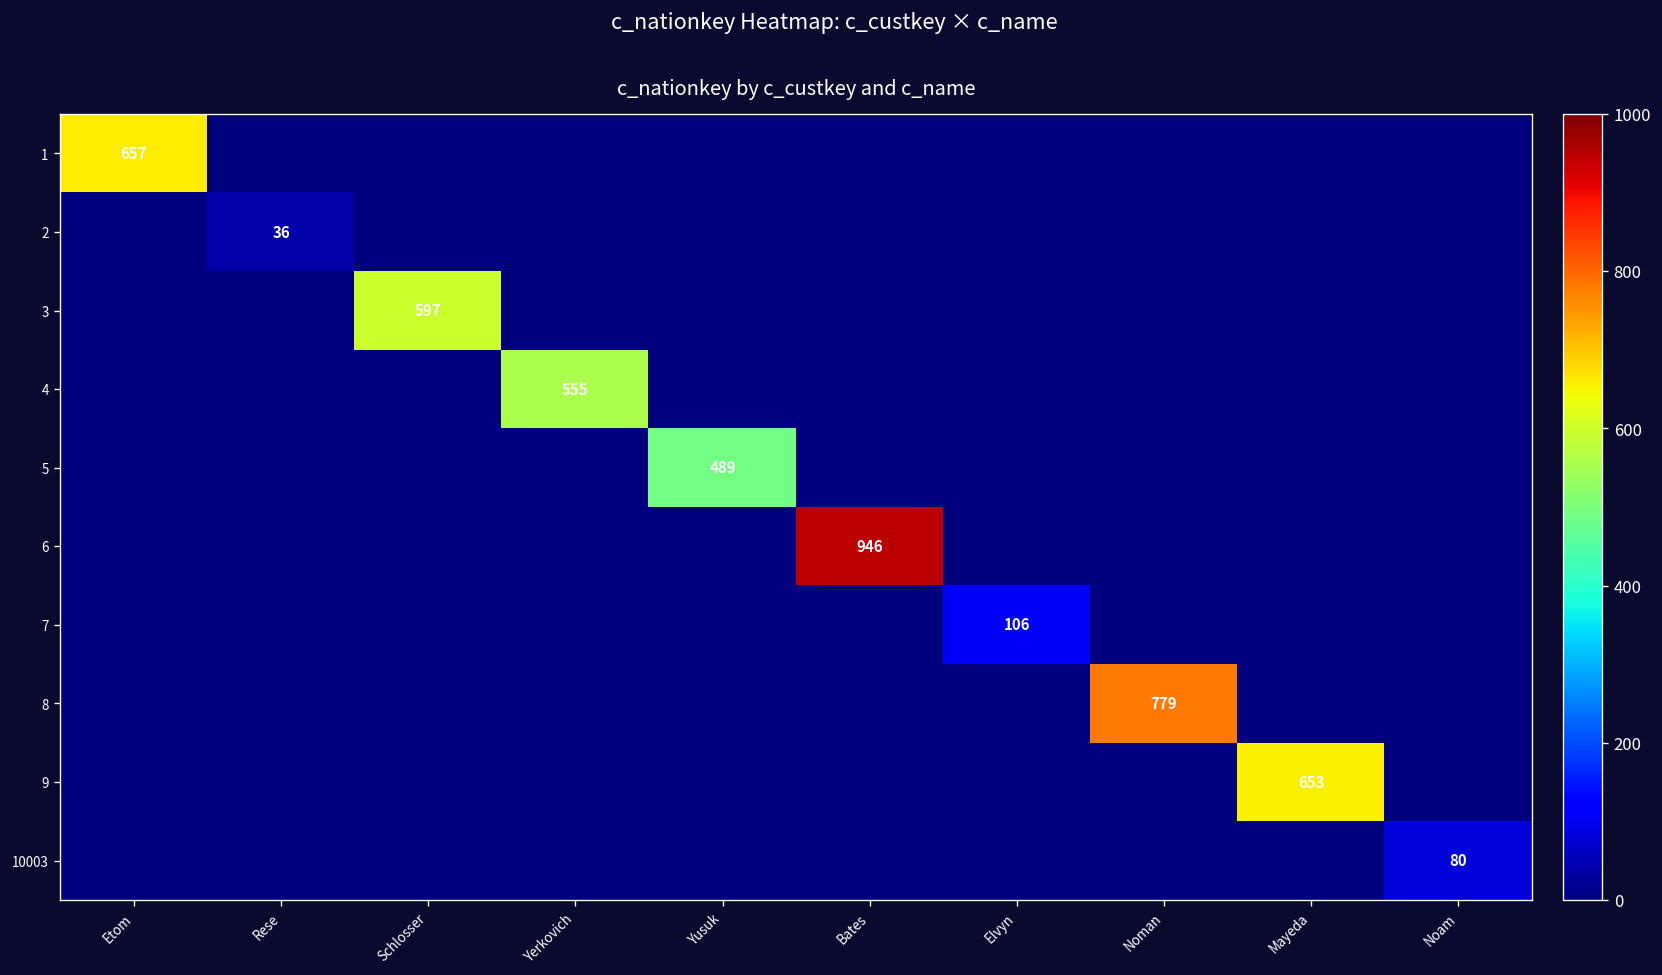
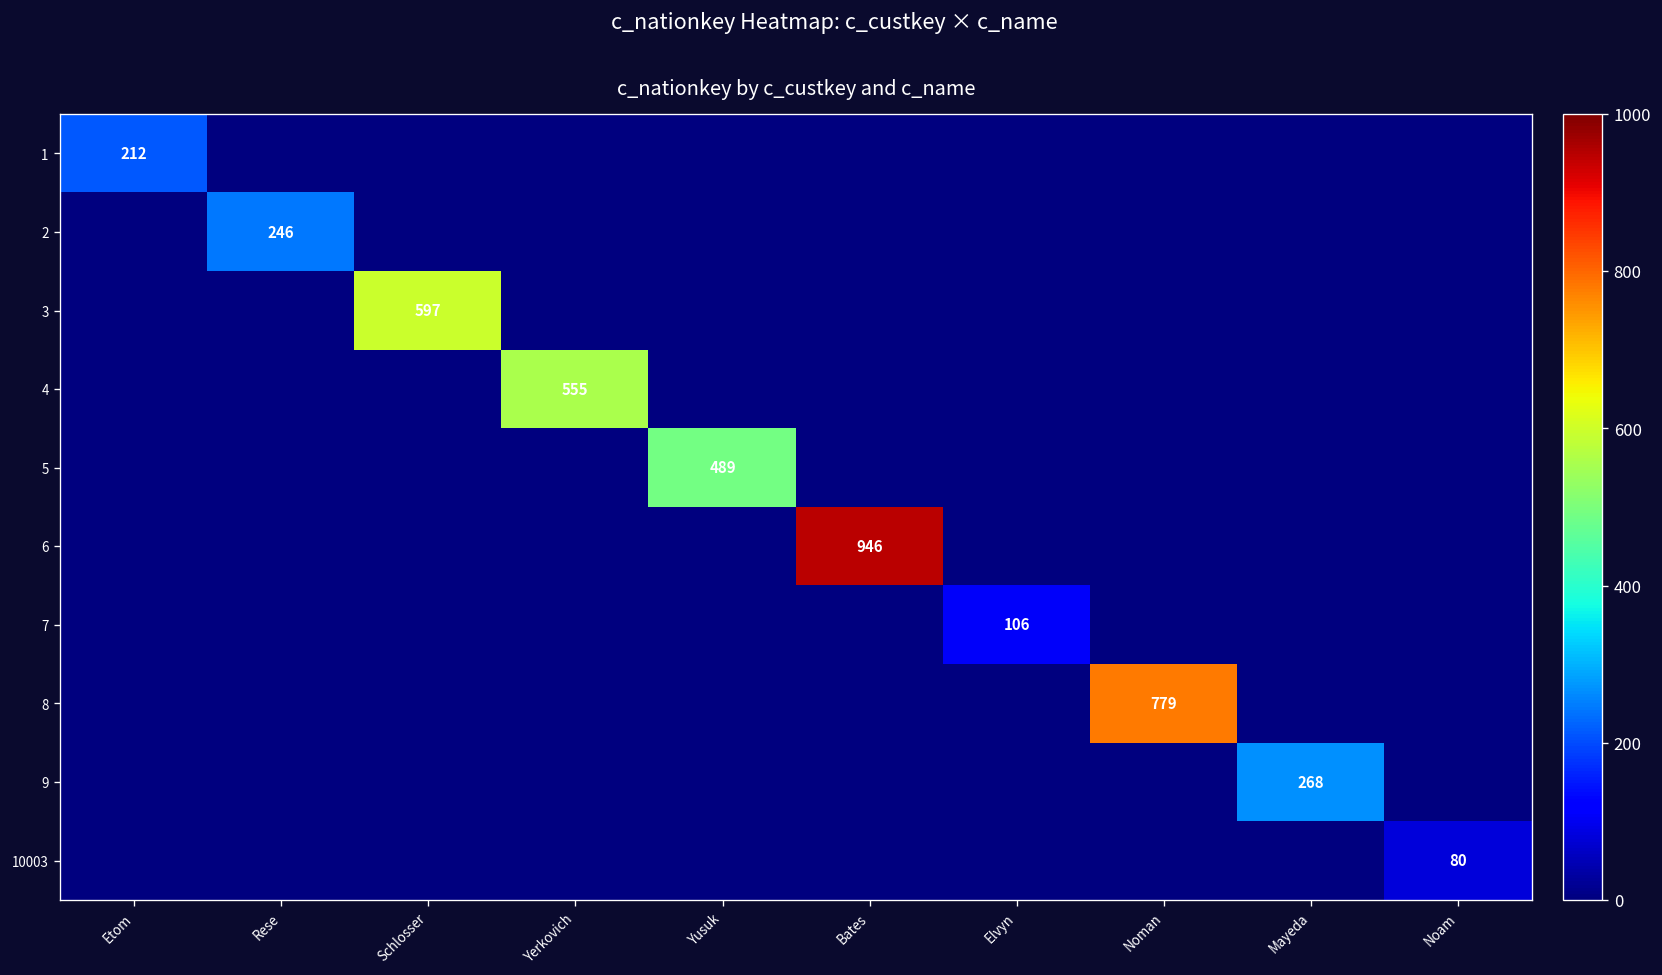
  {
    "1": {
-     "Etom": 657
+     "Etom": 212
    },
    "2": {
-     "Rese": 36
+     "Rese": 246
    },
    "3": {
      "Schlosser": 597
    },
    "4": {
      "Yerkovich": 555
    },
    "5": {
      "Yusuk": 489
    },
    "6": {
      "Bates": 946
    },
    "7": {
      "Elvyn": 106
    },
    "8": {
      "Noman": 779
    },
    "9": {
-     "Mayeda": 653
+     "Mayeda": 268
    },
    "10003": {
      "Noam": 80
    }
  }
